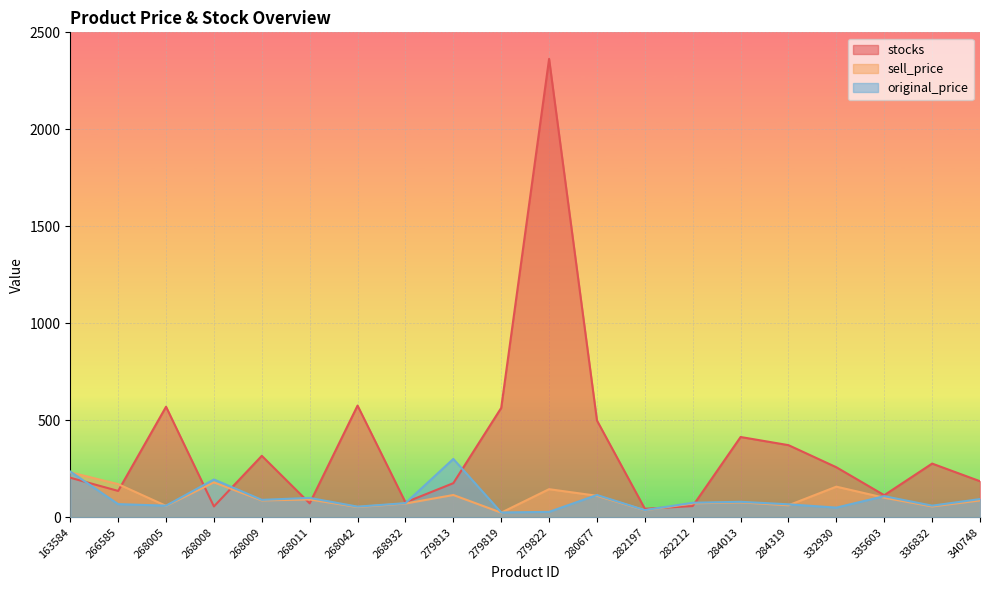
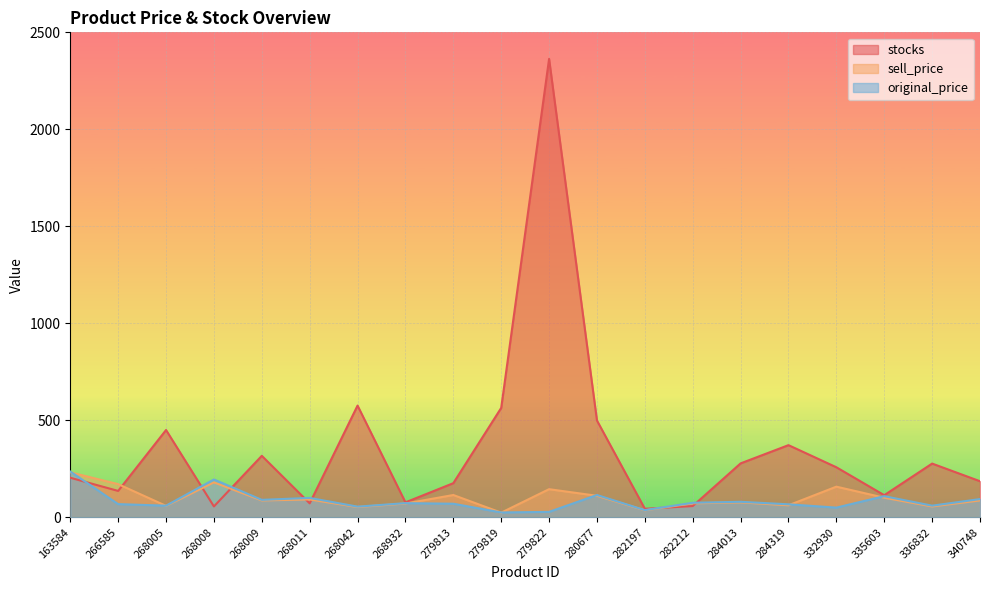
  {
    "stocks": {
      "163584": 200,
      "266585": 140,
-     "268005": 570,
+     "268005": 450,
      "268008": 60,
      "268009": 320,
      "268011": 70,
      "268042": 580,
      "279813": 180,
      "279819": 560,
      "279822": 2360,
      "280677": 500,
      "282212": 60,
-     "284013": 410,
+     "284013": 280,
      "284319": 370,
      "332930": 260,
      "336832": 280,
      "340748": 190
    },
    "sell_price": {
      "266585": 170,
      "268008": 180,
      "279813": 120,
      "279822": 150,
      "332930": 160
    },
    "original_price": {
      "266585": 70,
      "268008": 200,
-     "279813": 300,
+     "279813": 70,
      "279822": 30,
      "332930": 50
    }
  }
